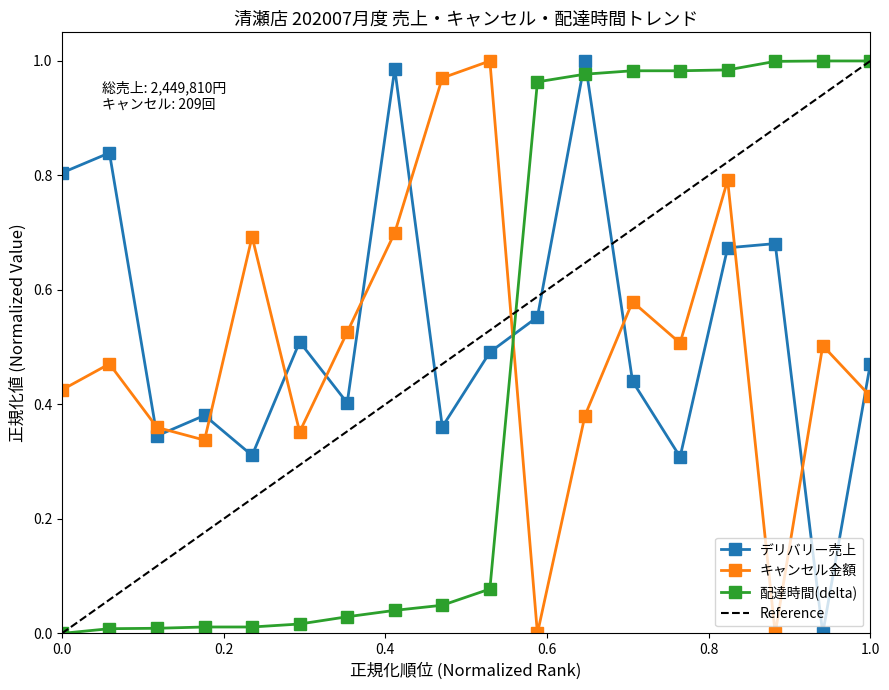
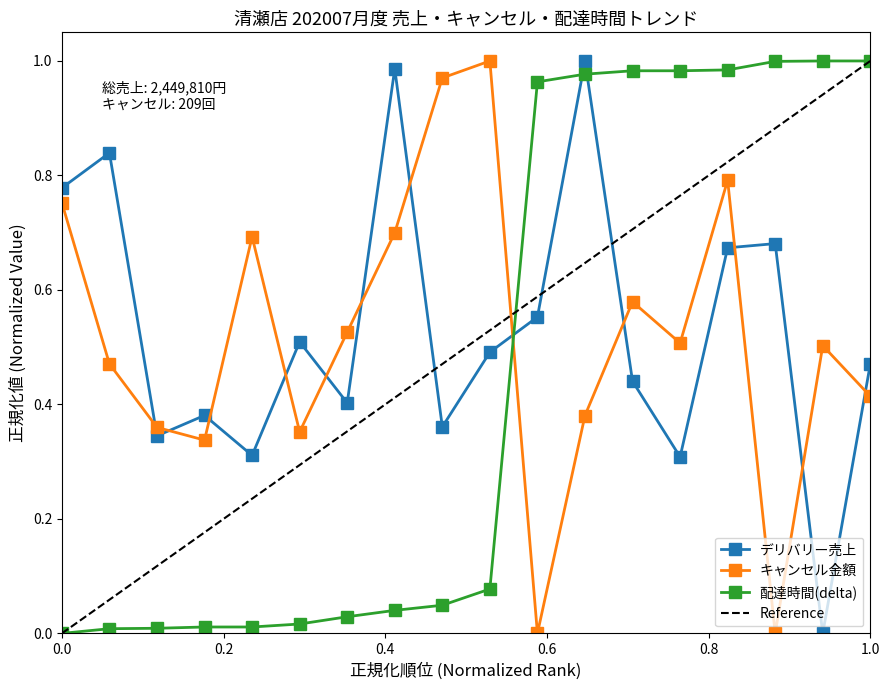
  {
    "デリバリー売上": {
-     "0.0": 0.80,
+     "0.0": 0.78,
      "1.0": 0.47
    },
    "キャンセル金額": {
-     "0.0": 0.43,
+     "0.0": 0.75,
      "1.0": 0.41
    }
  }
